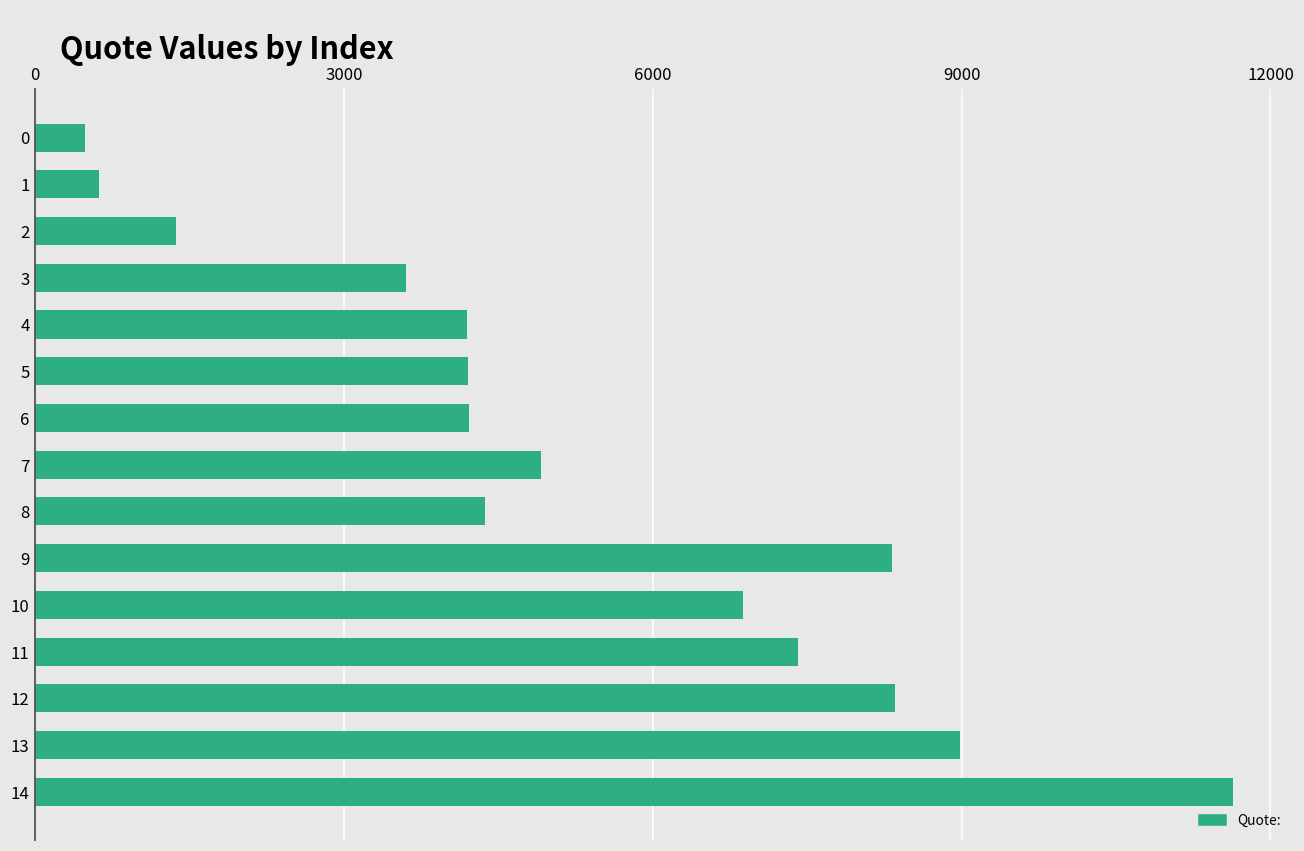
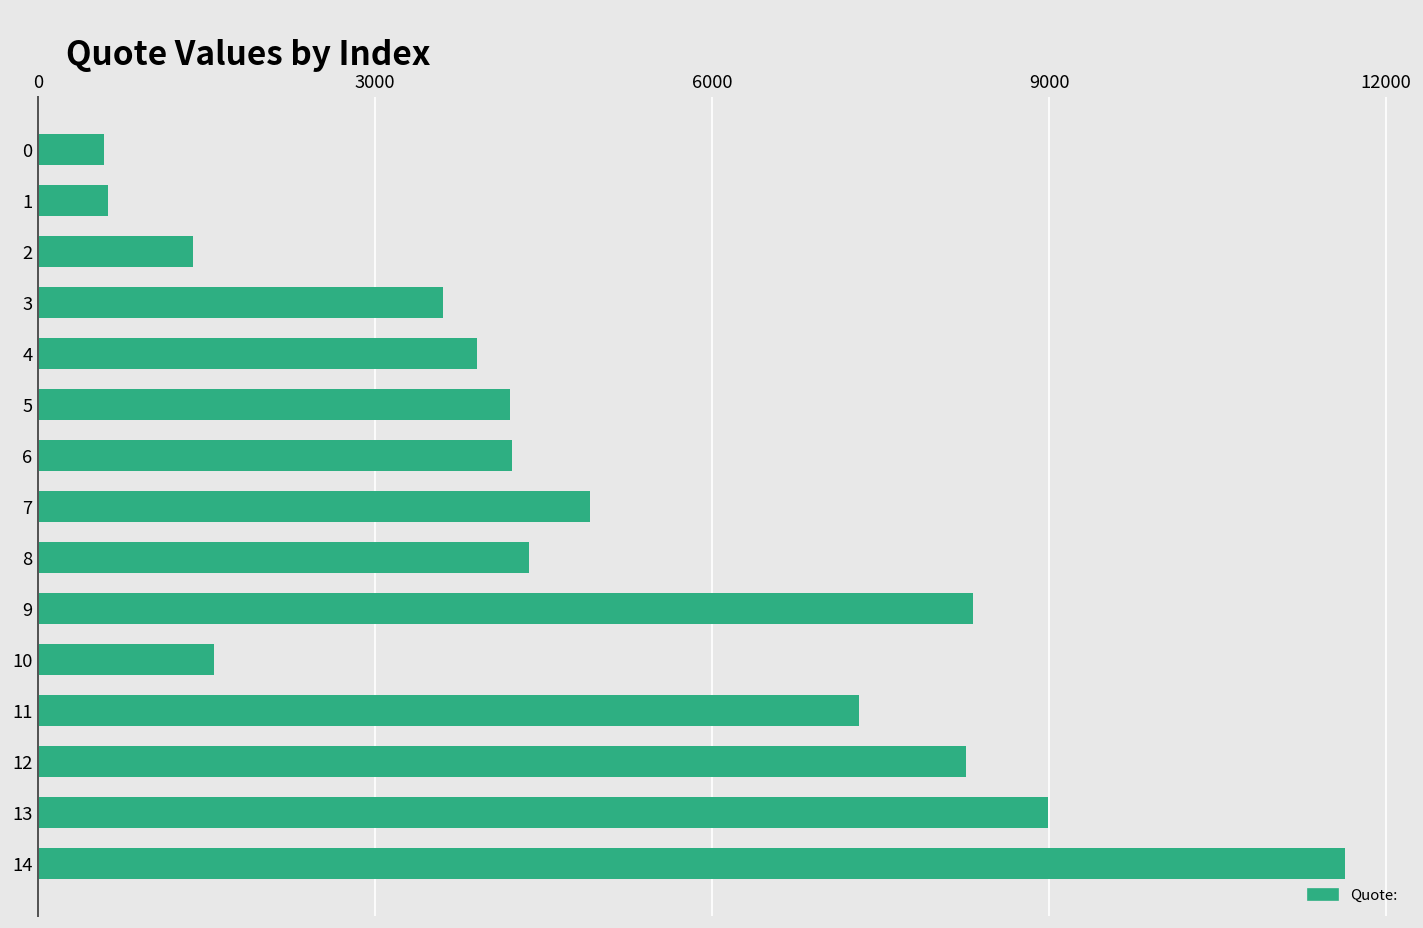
  {
-   "0": 500,
+   "0": 600,
    "1": 600,
    "2": 1400,
    "3": 3600,
-   "4": 4200,
+   "4": 3900,
    "5": 4200,
    "6": 4200,
    "7": 4900,
    "8": 4400,
    "9": 8300,
-   "10": 6900,
-   "11": 7400,
-   "12": 8400,
+   "10": 1600,
+   "11": 7300,
+   "12": 8300,
    "13": 9000,
    "14": 11600
  }
